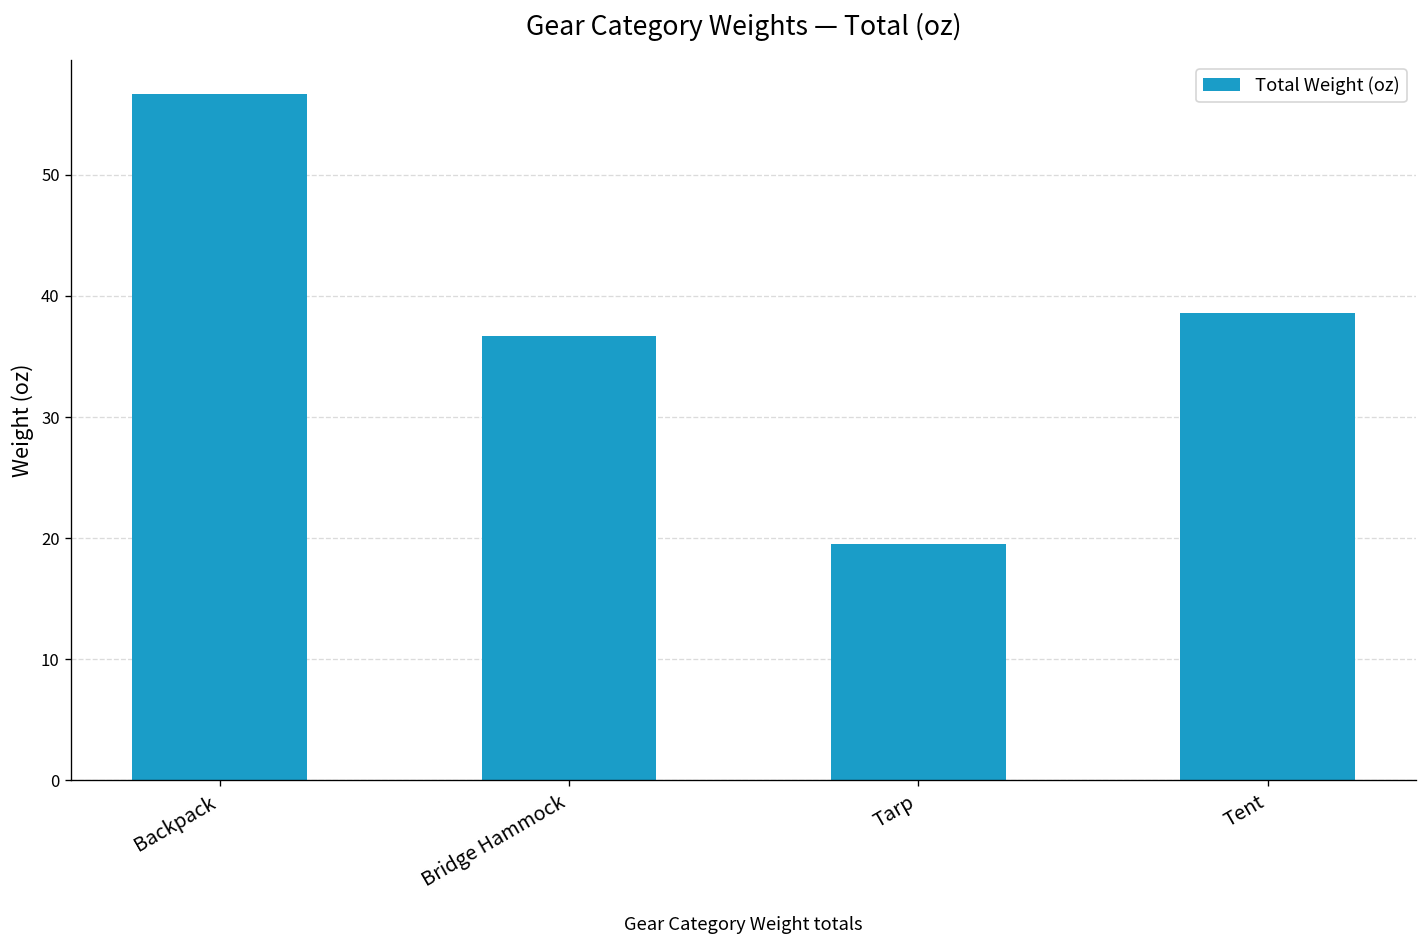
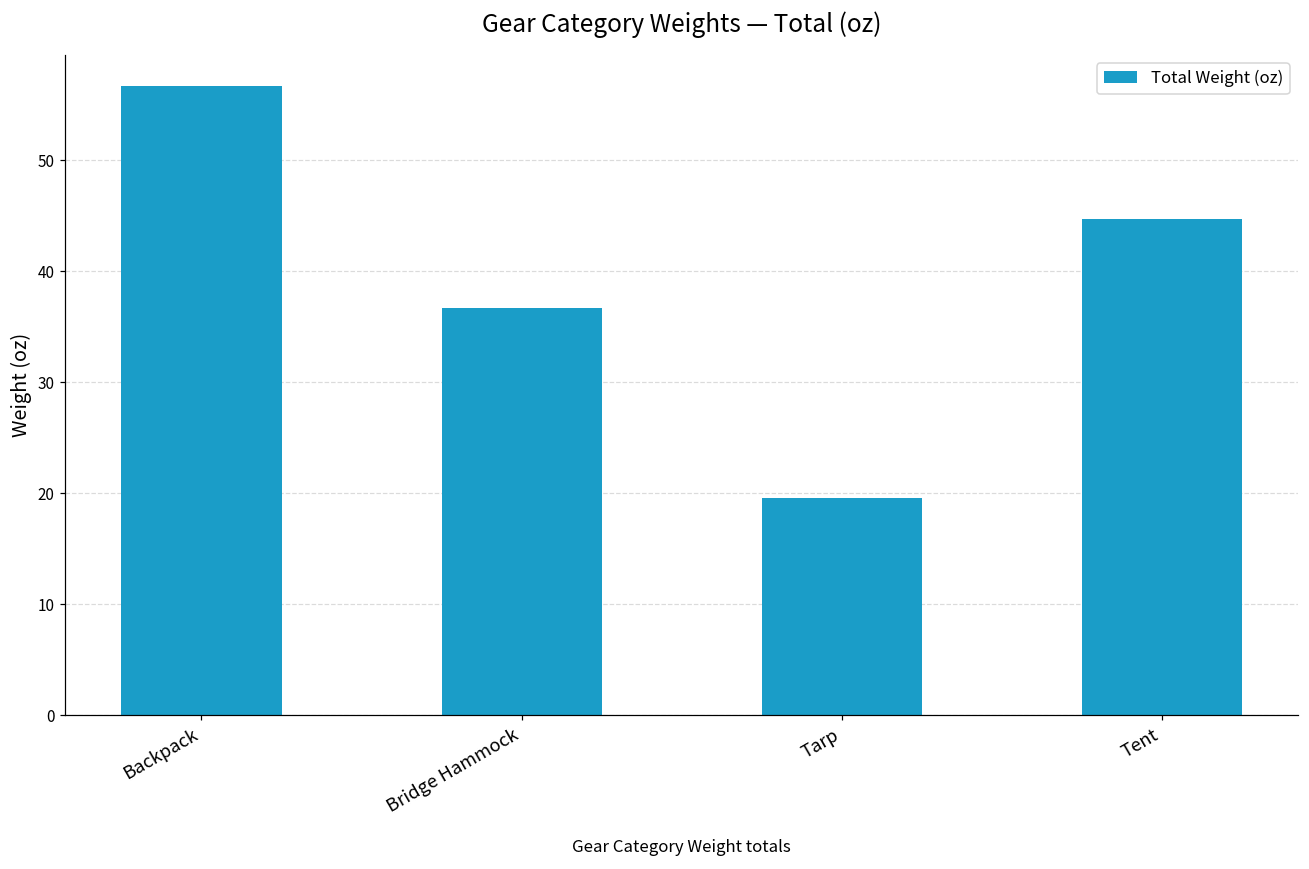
  {
    "Backpack": 56.7,
    "Bridge Hammock": 36.7,
    "Tarp": 19.5,
-   "Tent": 38.6
+   "Tent": 44.7
  }
